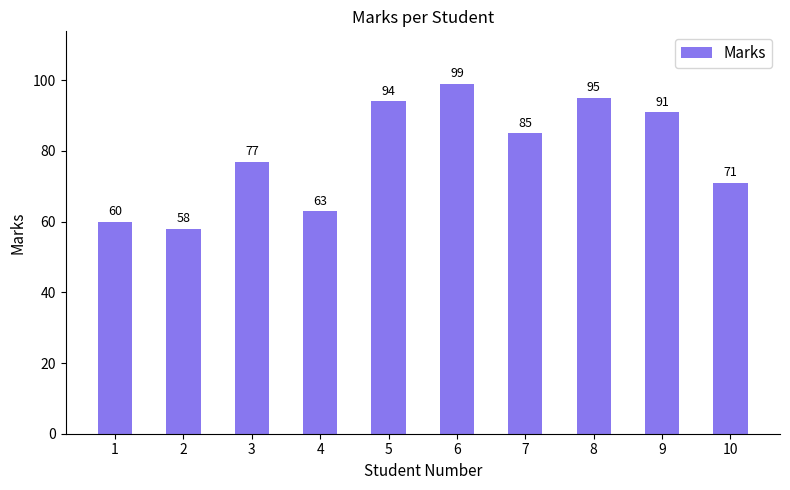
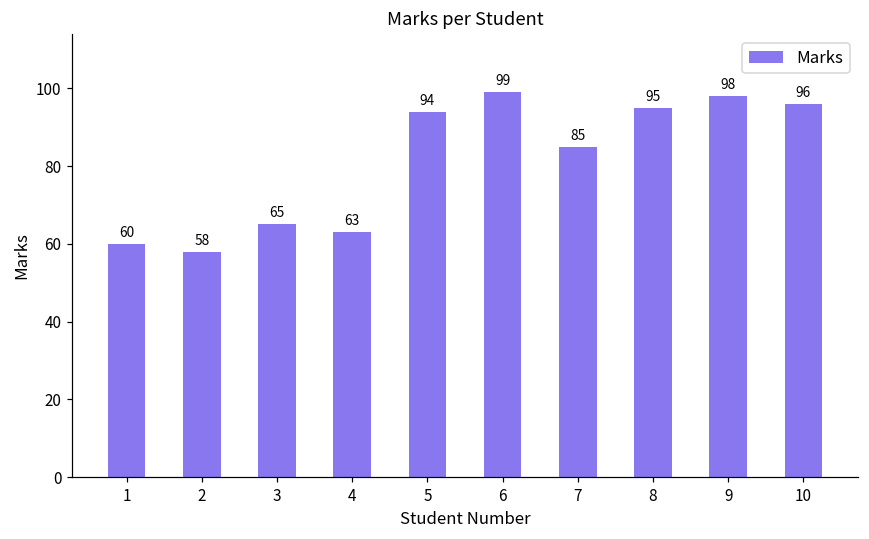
  {
    "1": 60,
    "2": 58,
-   "3": 77,
+   "3": 65,
    "4": 63,
    "5": 94,
    "6": 99,
    "7": 85,
    "8": 95,
-   "9": 91,
-   "10": 71
+   "9": 98,
+   "10": 96
  }
